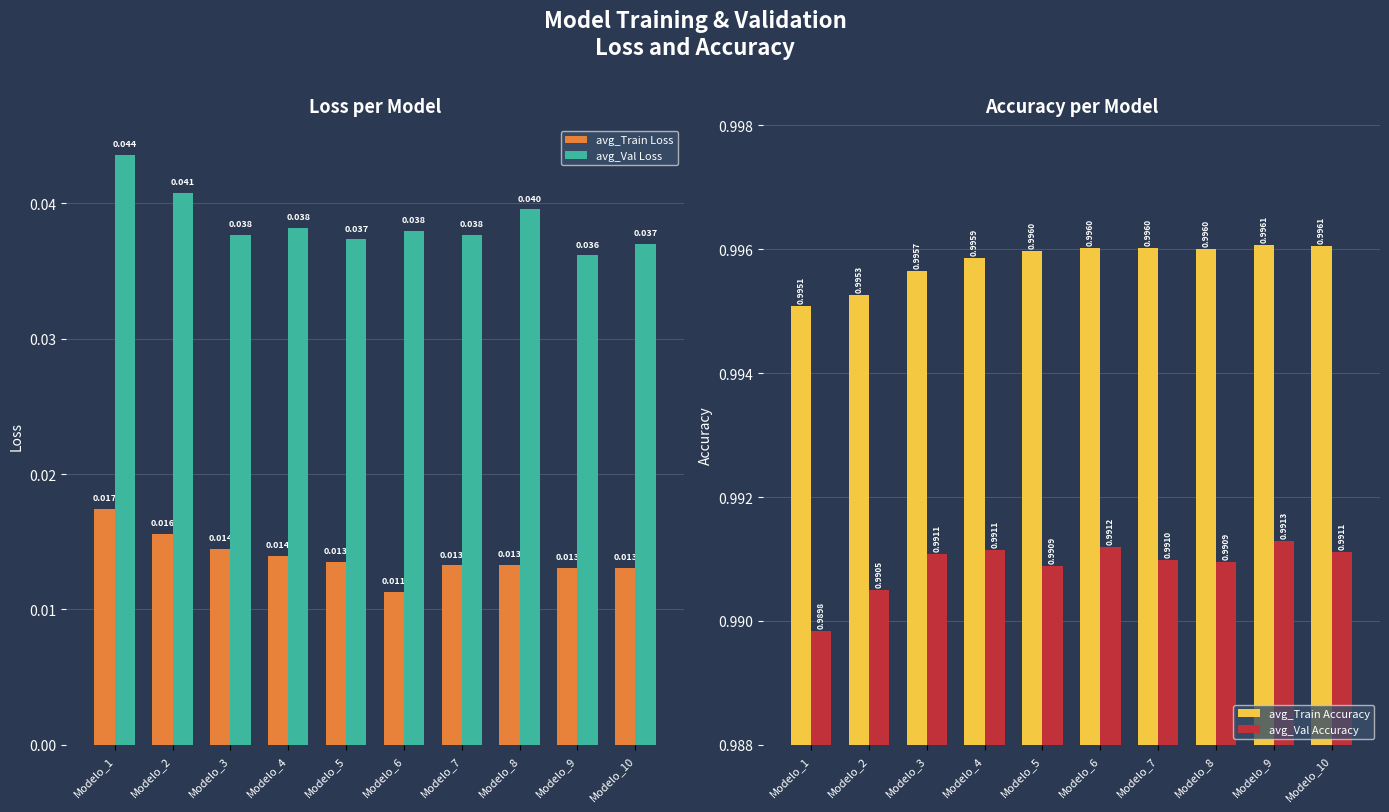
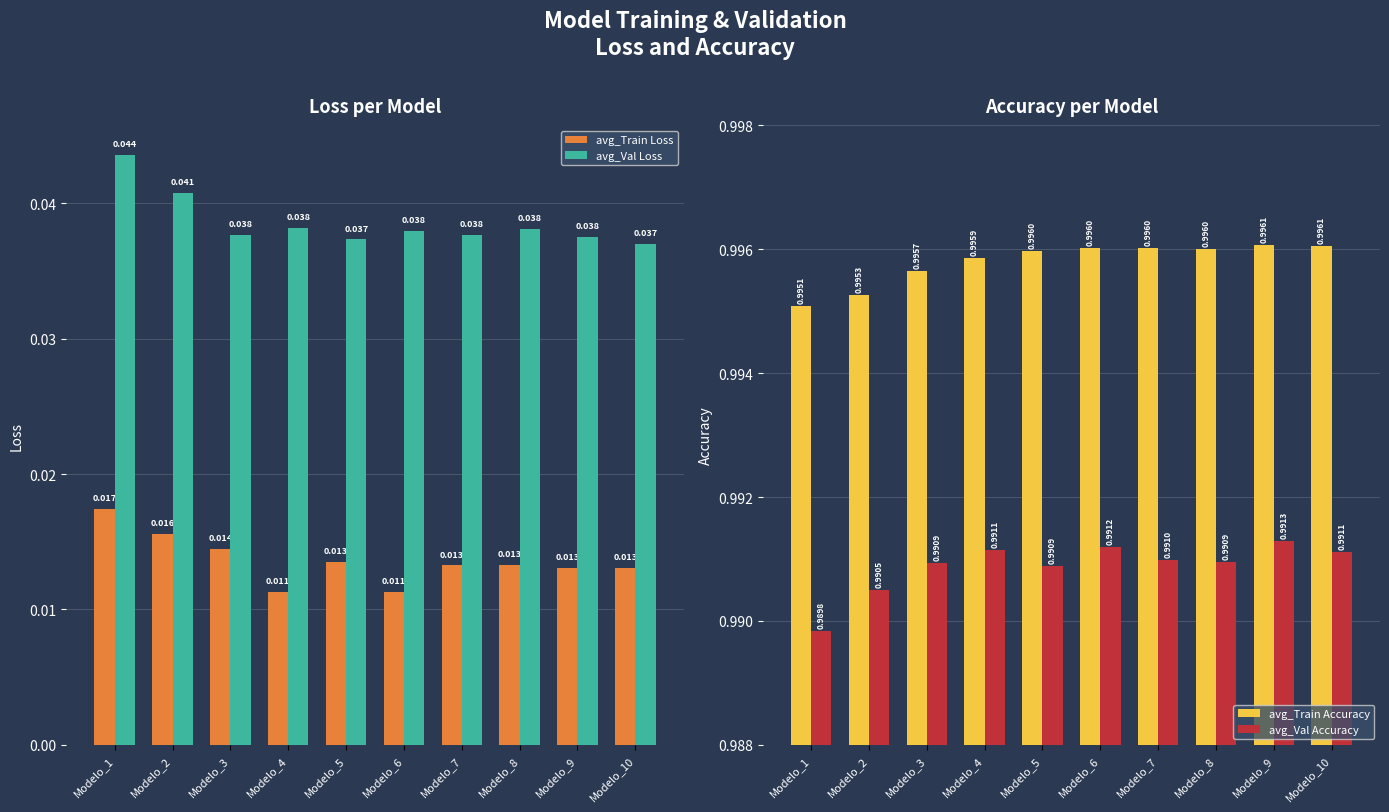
  {
    "Loss per Model": {
      "avg_Train Loss": {
        "Modelo_1": 0.017,
        "Modelo_2": 0.016,
        "Modelo_3": 0.014,
-       "Modelo_4": 0.014,
+       "Modelo_4": 0.011,
        "Modelo_5": 0.013,
        "Modelo_6": 0.011,
        "Modelo_7": 0.013,
        "Modelo_8": 0.013,
        "Modelo_9": 0.013,
        "Modelo_10": 0.013
      },
      "avg_Val Loss": {
        "Modelo_1": 0.044,
        "Modelo_2": 0.041,
        "Modelo_3": 0.038,
        "Modelo_4": 0.038,
        "Modelo_5": 0.037,
        "Modelo_6": 0.038,
        "Modelo_7": 0.038,
-       "Modelo_8": 0.040,
-       "Modelo_9": 0.036,
+       "Modelo_8": 0.038,
+       "Modelo_9": 0.038,
        "Modelo_10": 0.037
      }
    },
    "Accuracy per Model": {
      "avg_Train Accuracy": {
        "Modelo_1": 0.9951,
        "Modelo_2": 0.9953,
        "Modelo_3": 0.9957,
        "Modelo_4": 0.9959,
        "Modelo_5": 0.9960,
        "Modelo_6": 0.9960,
        "Modelo_7": 0.9960,
        "Modelo_8": 0.9960,
        "Modelo_9": 0.9961,
        "Modelo_10": 0.9961
      },
      "avg_Val Accuracy": {
        "Modelo_1": 0.9898,
        "Modelo_2": 0.9905,
-       "Modelo_3": 0.9911,
+       "Modelo_3": 0.9909,
        "Modelo_4": 0.9911,
        "Modelo_5": 0.9909,
        "Modelo_6": 0.9912,
        "Modelo_7": 0.9910,
        "Modelo_8": 0.9909,
        "Modelo_9": 0.9913,
        "Modelo_10": 0.9911
      }
    }
  }
